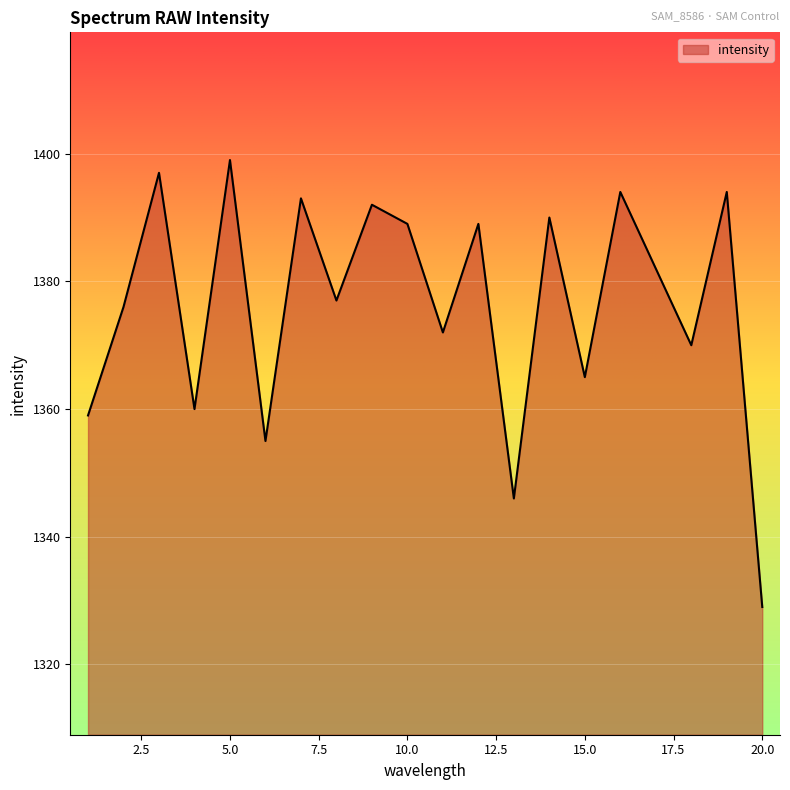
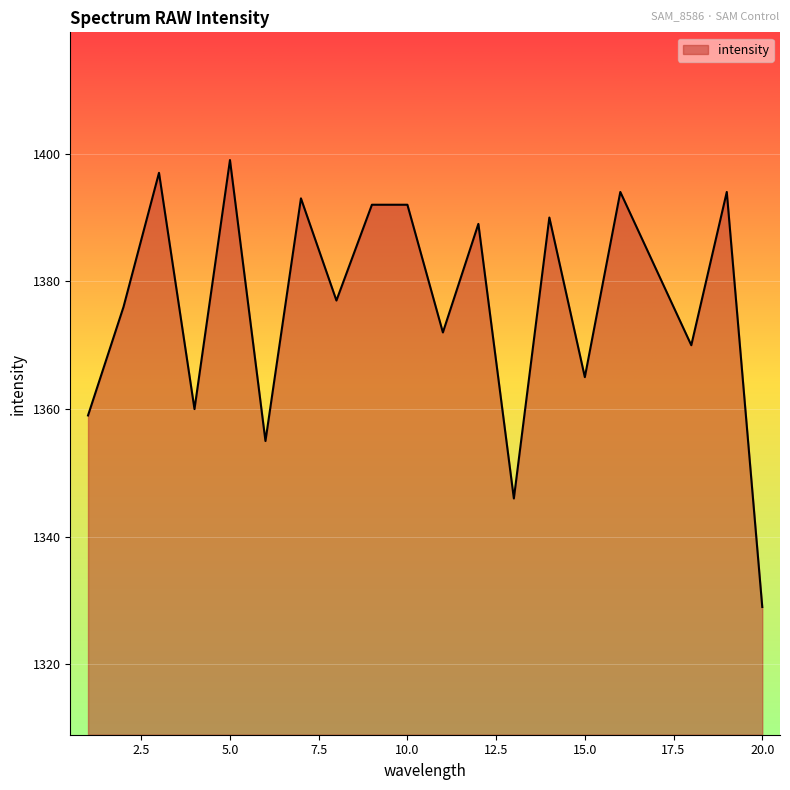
  {
    "5.0": 1399,
-   "10.0": 1389,
+   "10.0": 1392,
    "15.0": 1365,
    "20.0": 1329
  }
